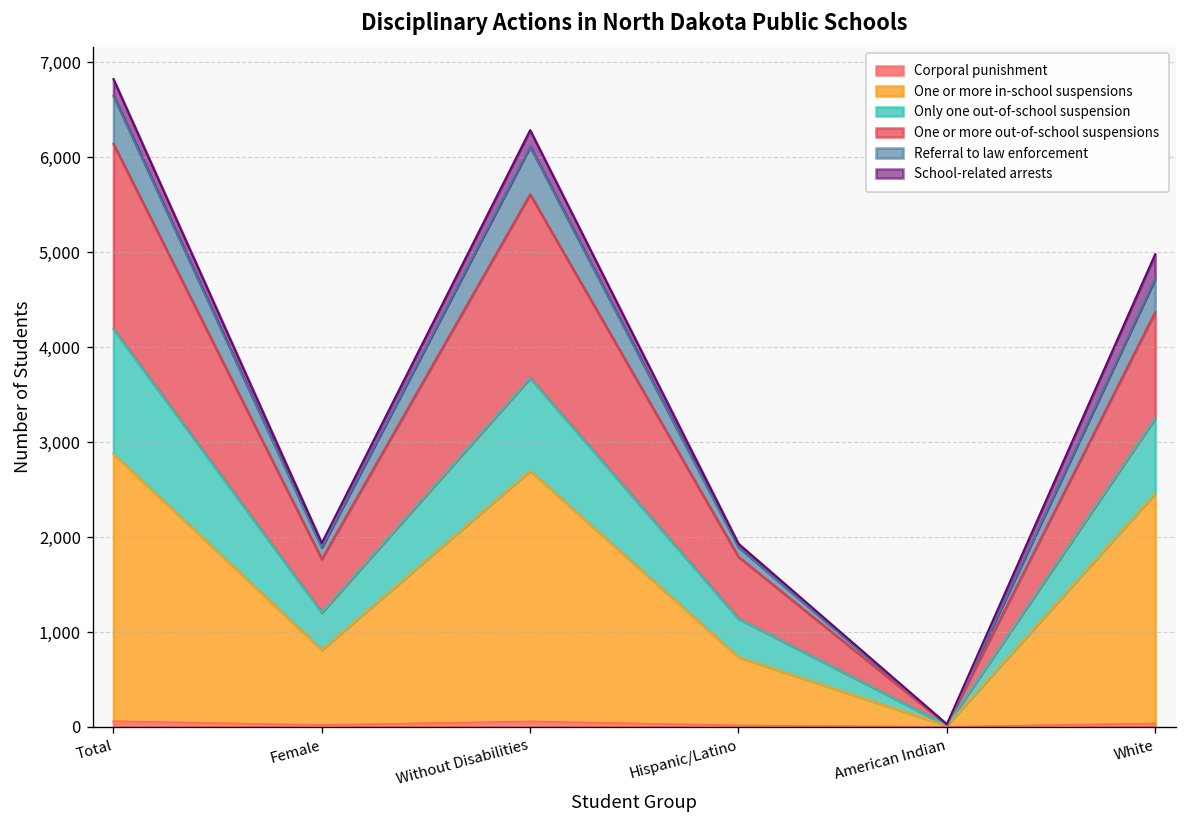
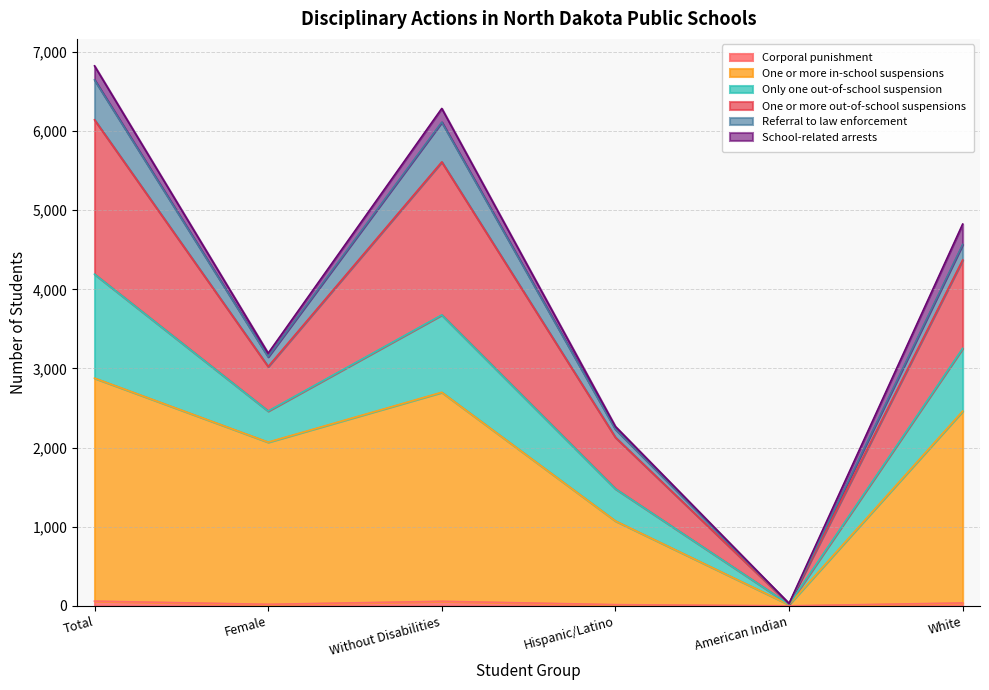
  {
    "One or more in-school suspensions": {
      "Total": "2,800",
-     "Female": "800",
+     "Female": "2,100",
      "Without Disabilities": "2,600",
-     "Hispanic/Latino": "700",
+     "Hispanic/Latino": "1,100",
      "White": "2,400"
    },
    "Only one out-of-school suspension": {
      "Total": "1,300",
      "Female": "400",
      "Without Disabilities": "1,000",
      "Hispanic/Latino": "400",
      "White": "800"
    },
    "Referral to law enforcement": {
      "Total": "500",
      "Female": "100",
      "Without Disabilities": "500",
      "Hispanic/Latino": "100",
-     "White": "400"
+     "White": "200"
    },
    "School-related arrests": {
      "Total": "200",
      "Female": "0",
      "Without Disabilities": "200",
      "Hispanic/Latino": "0",
      "White": "300"
    }
  }
